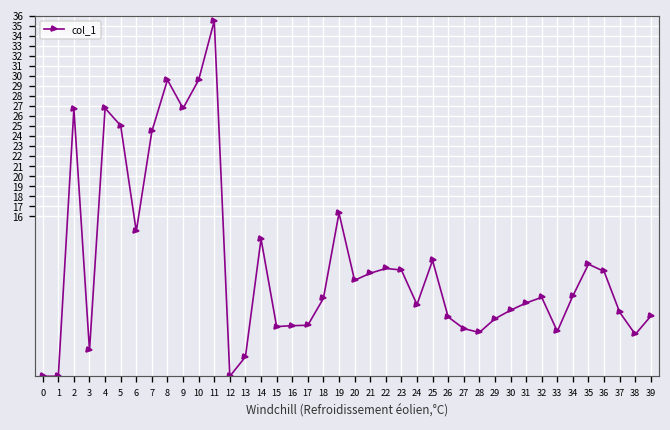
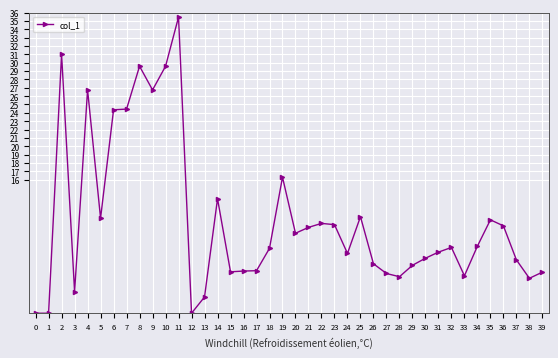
  {
    "0": 0,
    "1": 0,
-   "2": 27,
+   "2": 31,
    "3": 3,
    "4": 27,
-   "5": 25,
-   "6": 14,
+   "5": 11,
+   "6": 24,
    "7": 24,
    "8": 30,
    "9": 27,
    "10": 30,
    "11": 35,
    "12": 0,
    "13": 2,
    "14": 14,
    "15": 5,
    "16": 5,
    "17": 5,
    "18": 8,
    "19": 16,
    "20": 10,
    "21": 10,
    "22": 11,
    "23": 11,
    "24": 7,
    "25": 12,
    "26": 6,
    "27": 5,
    "28": 4,
    "29": 6,
    "30": 7,
    "31": 7,
    "32": 8,
    "33": 4,
    "34": 8,
    "35": 11,
    "36": 10,
    "37": 6,
    "38": 4,
-   "39": 6
+   "39": 5
  }
